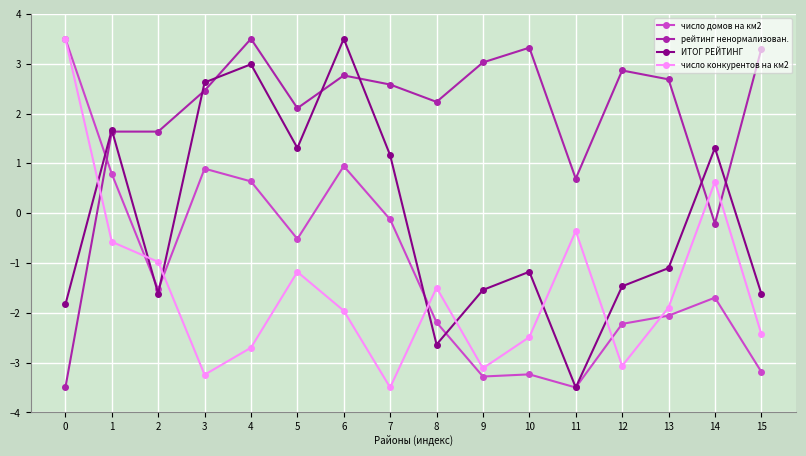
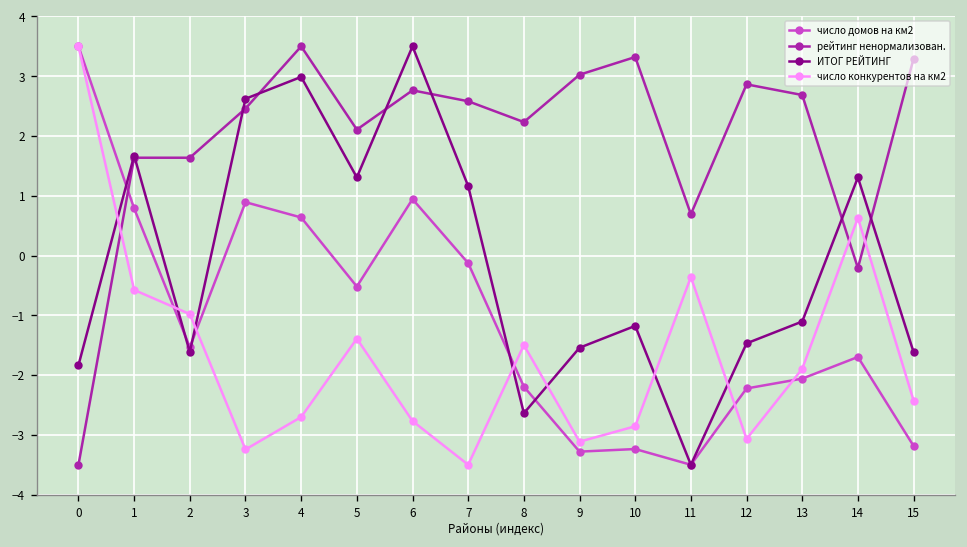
  {
    "число конкурентов на км2": {
      "1": -0.6,
      "2": -1.0,
      "3": -3.2,
      "4": -2.7,
-     "5": -1.2,
-     "6": -2.0,
+     "5": -1.4,
+     "6": -2.8,
      "7": -3.5,
      "8": -1.5,
      "9": -3.1,
-     "10": -2.5,
+     "10": -2.9,
      "11": -0.4,
      "12": -3.1,
      "13": -1.9,
      "14": 0.6,
      "15": -2.4
    }
  }
